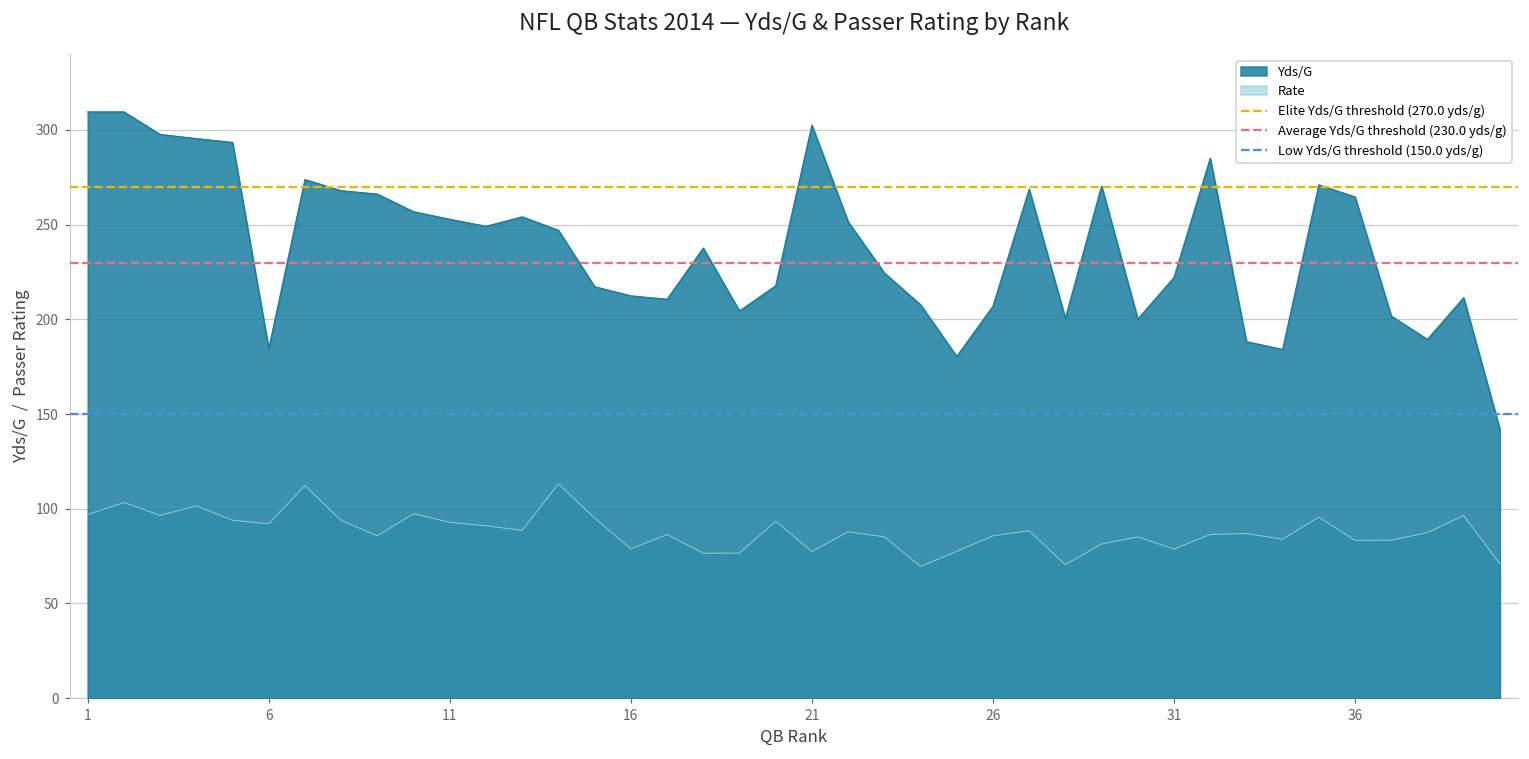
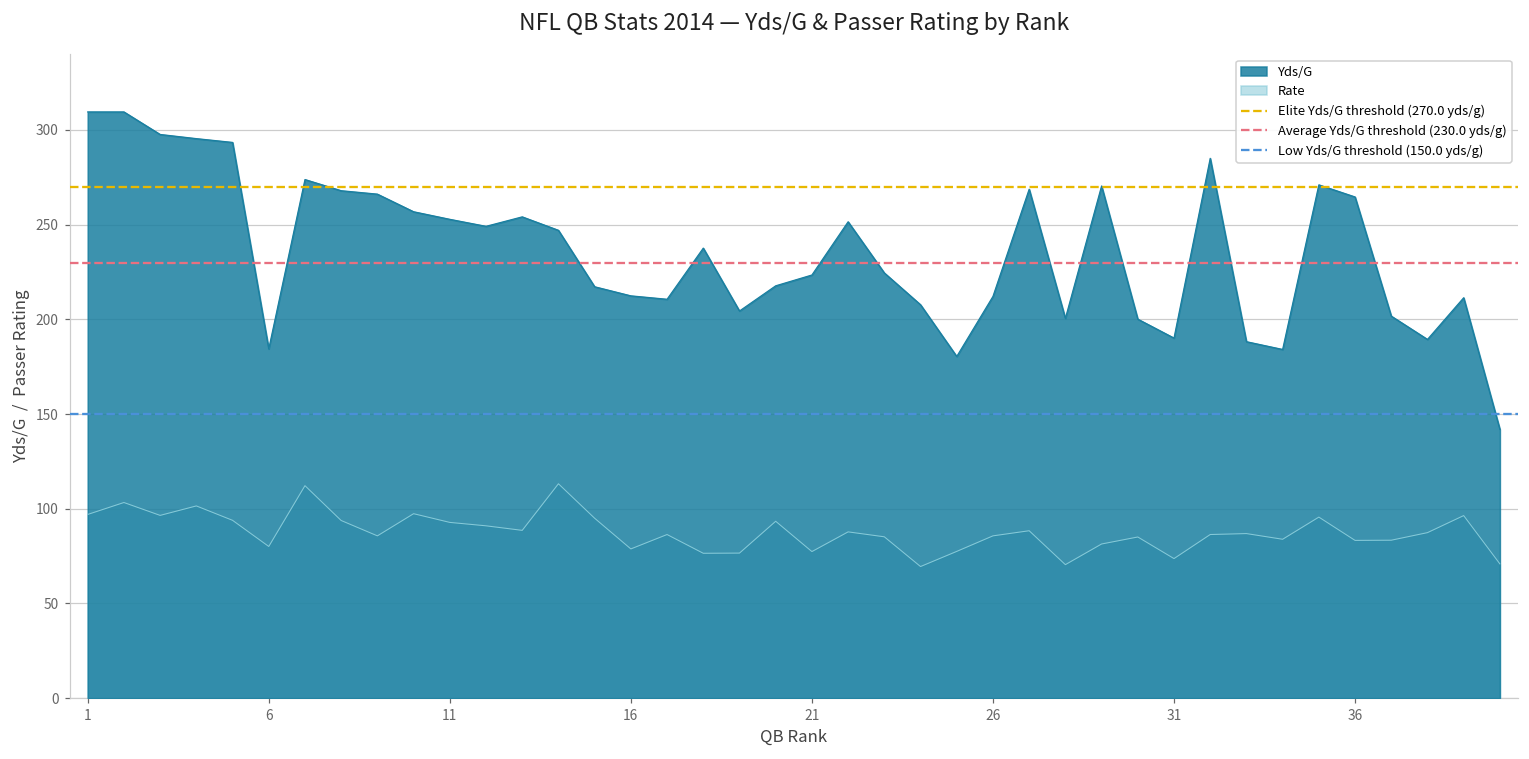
  {
    "Yds/G": {
      "1": 310,
      "6": 184,
      "11": 253,
      "16": 212,
-     "21": 303,
-     "26": 207,
-     "31": 222,
+     "21": 223,
+     "26": 212,
+     "31": 190,
      "36": 265
    },
    "Rate": {
      "1": 97,
-     "6": 92,
+     "6": 80,
      "11": 93,
      "16": 79,
      "21": 77,
      "26": 86,
-     "31": 79,
+     "31": 74,
      "36": 83
    }
  }
